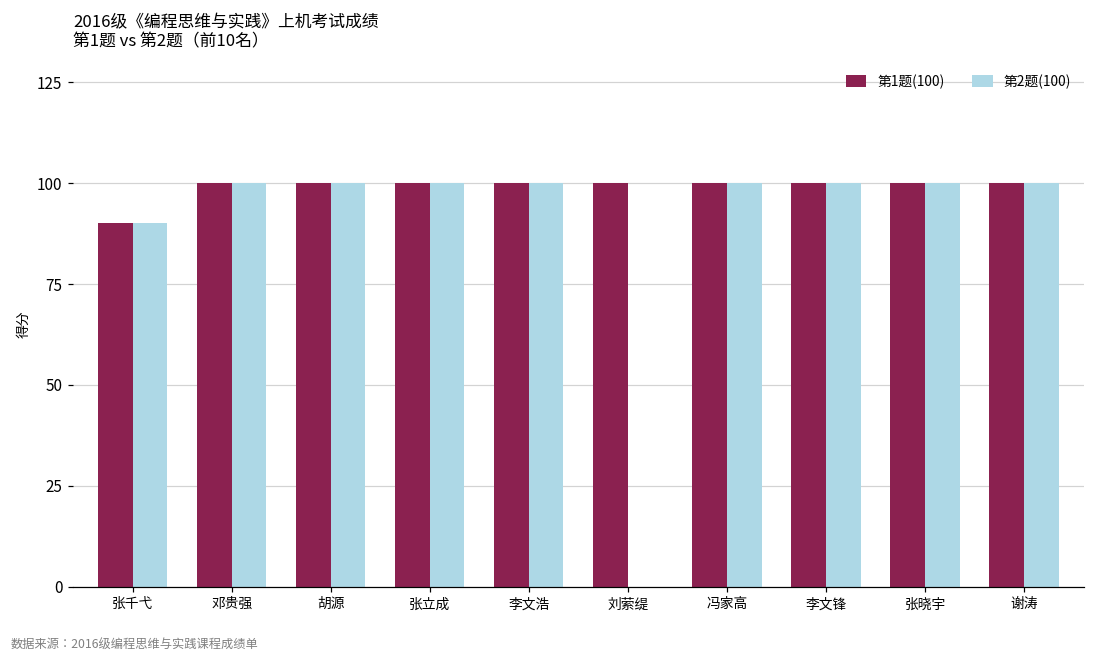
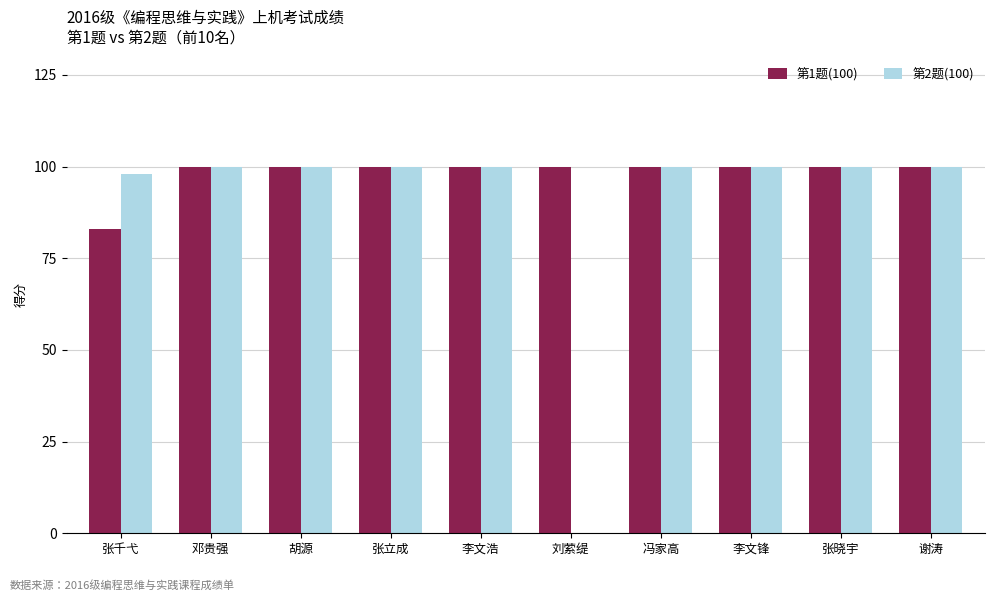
  {
    "第1题(100)": {
-     "张千弋": 90,
+     "张千弋": 83,
      "邓贵强": 100,
      "胡源": 100,
      "张立成": 100,
      "李文浩": 100,
      "刘萦缇": 100,
      "冯家高": 100,
      "李文锋": 100,
      "张晓宇": 100,
      "谢涛": 100
    },
    "第2题(100)": {
-     "张千弋": 90,
+     "张千弋": 98,
      "邓贵强": 100,
      "胡源": 100,
      "张立成": 100,
      "李文浩": 100,
      "刘萦缇": 0,
      "冯家高": 100,
      "李文锋": 100,
      "张晓宇": 100,
      "谢涛": 100
    }
  }
